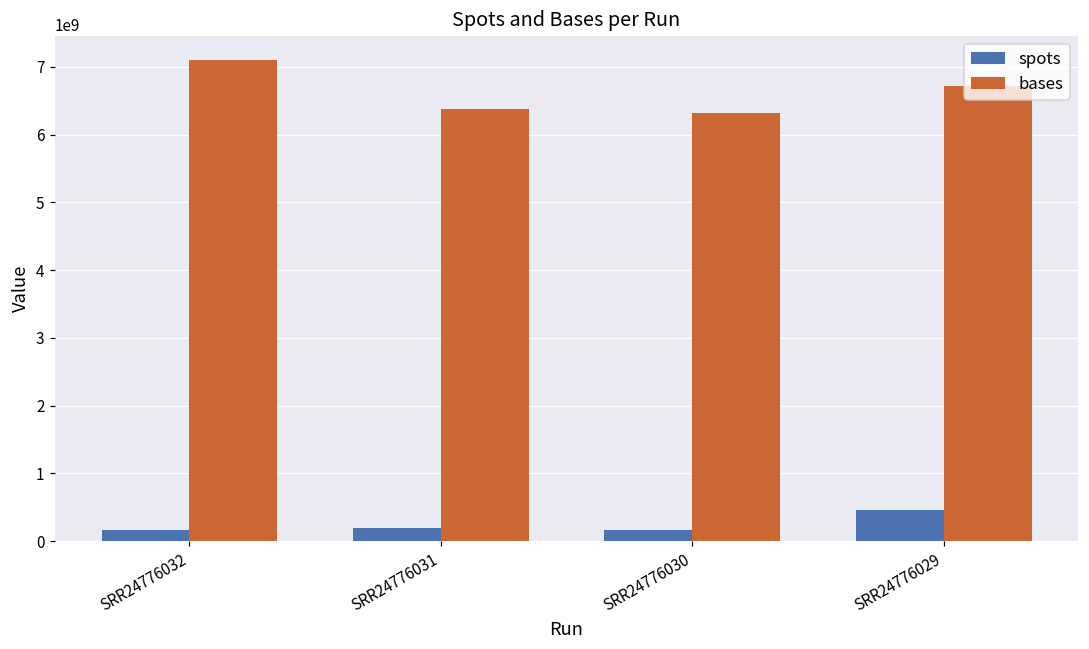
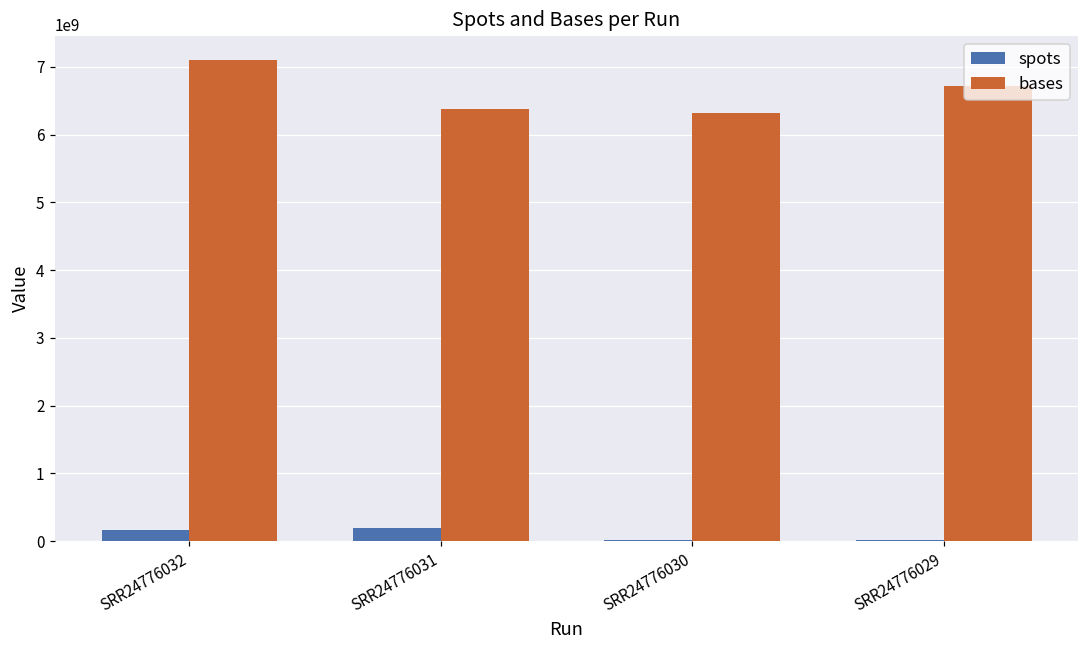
  {
    "spots": {
      "SRR24776032": 200000000,
      "SRR24776031": 200000000,
-     "SRR24776030": 200000000,
-     "SRR24776029": 500000000
+     "SRR24776030": 0,
+     "SRR24776029": 0
    },
    "bases": {
      "SRR24776032": 7100000000,
      "SRR24776031": 6400000000,
      "SRR24776030": 6300000000
    }
  }
